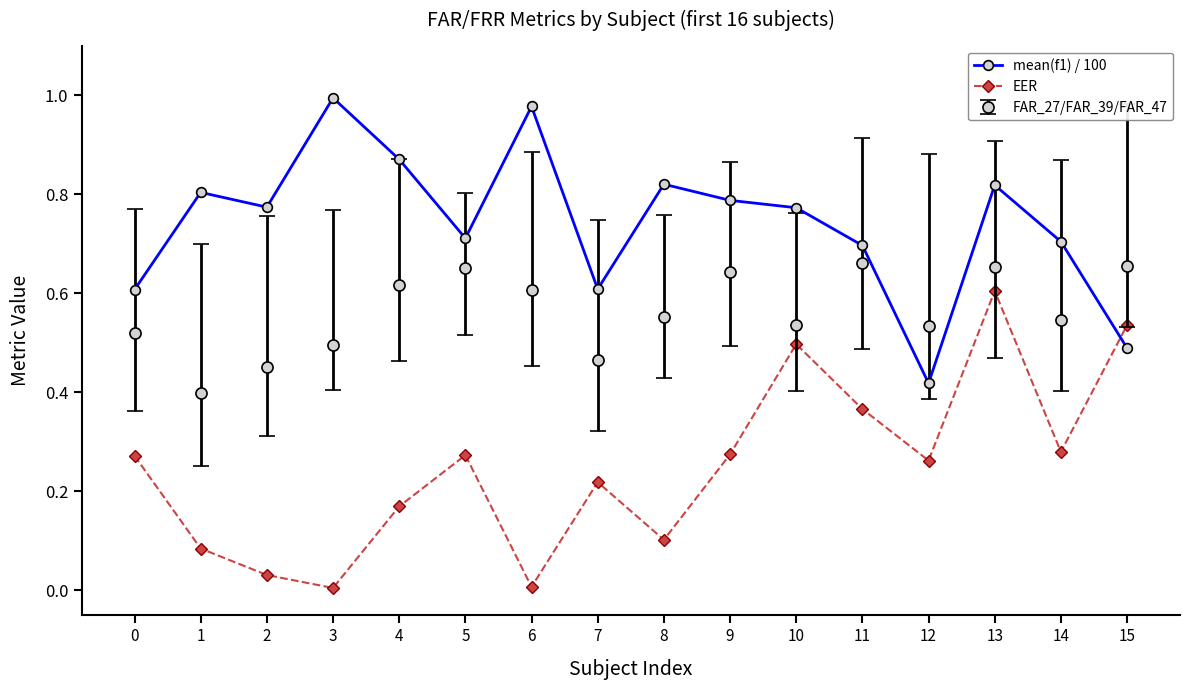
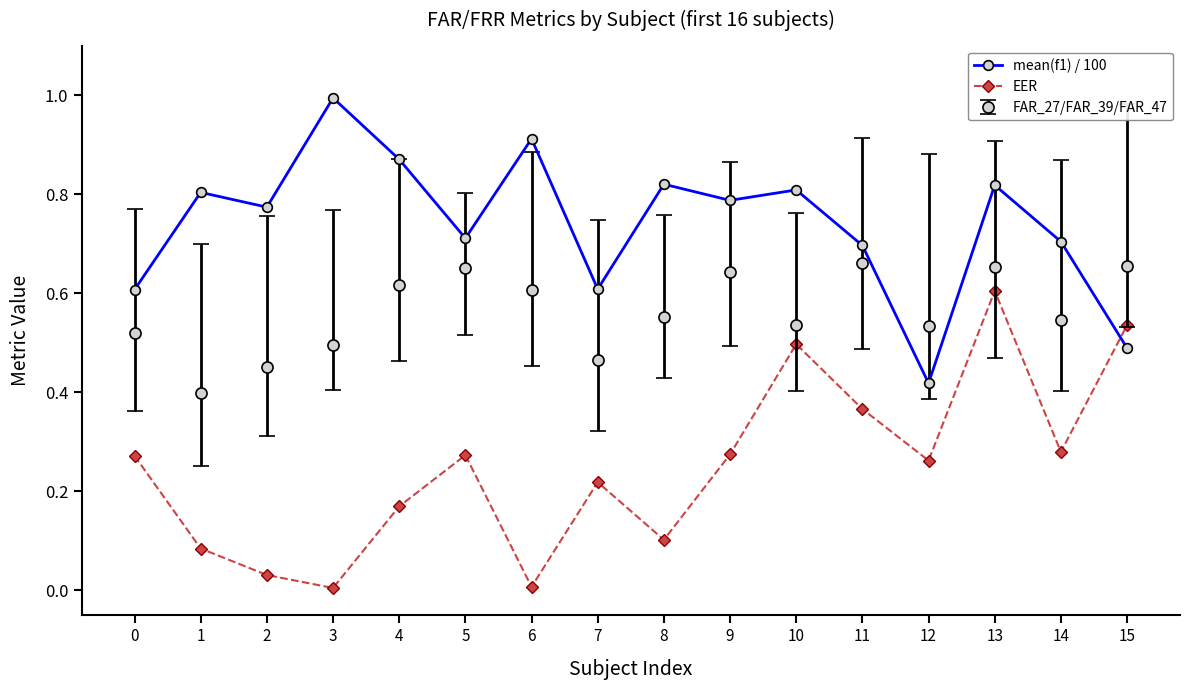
  {
    "mean(f1) / 100": {
      "0": 0.61,
      "1": 0.80,
      "2": 0.77,
      "3": 0.99,
      "5": 0.71,
-     "6": 0.98,
+     "6": 0.91,
      "7": 0.61,
      "8": 0.82,
      "9": 0.79,
-     "10": 0.77,
+     "10": 0.81,
      "11": 0.70,
      "12": 0.42,
      "13": 0.82,
      "14": 0.70,
      "15": 0.49
    },
    "EER": {
      "0": 0.27,
      "1": 0.08,
      "2": 0.03,
      "3": 0.00,
      "4": 0.17,
      "5": 0.27,
      "6": 0.01,
      "7": 0.22,
      "8": 0.10,
      "9": 0.27,
      "10": 0.50,
      "11": 0.37,
      "12": 0.26,
      "13": 0.60,
      "14": 0.28
    }
  }
